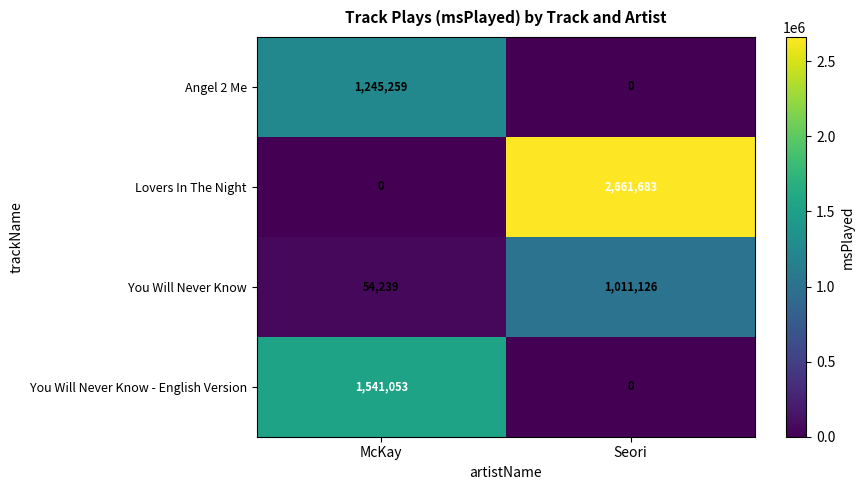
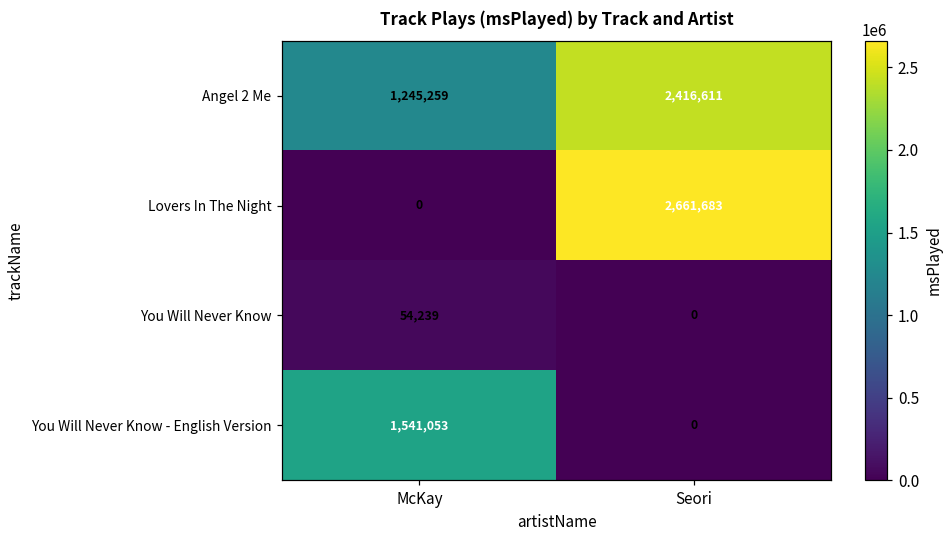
  {
    "Angel 2 Me": {
      "McKay": "1,245,259",
-     "Seori": "0"
+     "Seori": "2,416,611"
    },
    "Lovers In The Night": {
      "McKay": "0",
      "Seori": "2,661,683"
    },
    "You Will Never Know": {
      "McKay": "54,239",
-     "Seori": "1,011,126"
+     "Seori": "0"
    },
    "You Will Never Know - English Version": {
      "McKay": "1,541,053",
      "Seori": "0"
    }
  }
